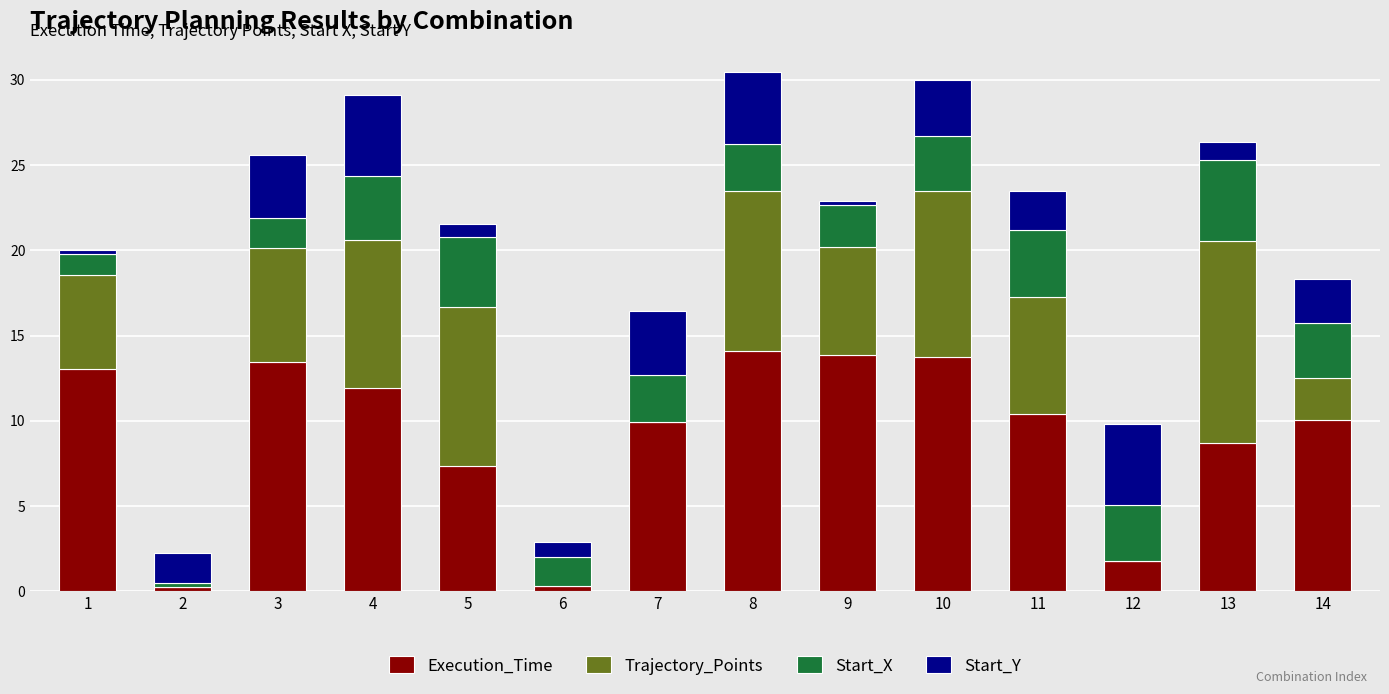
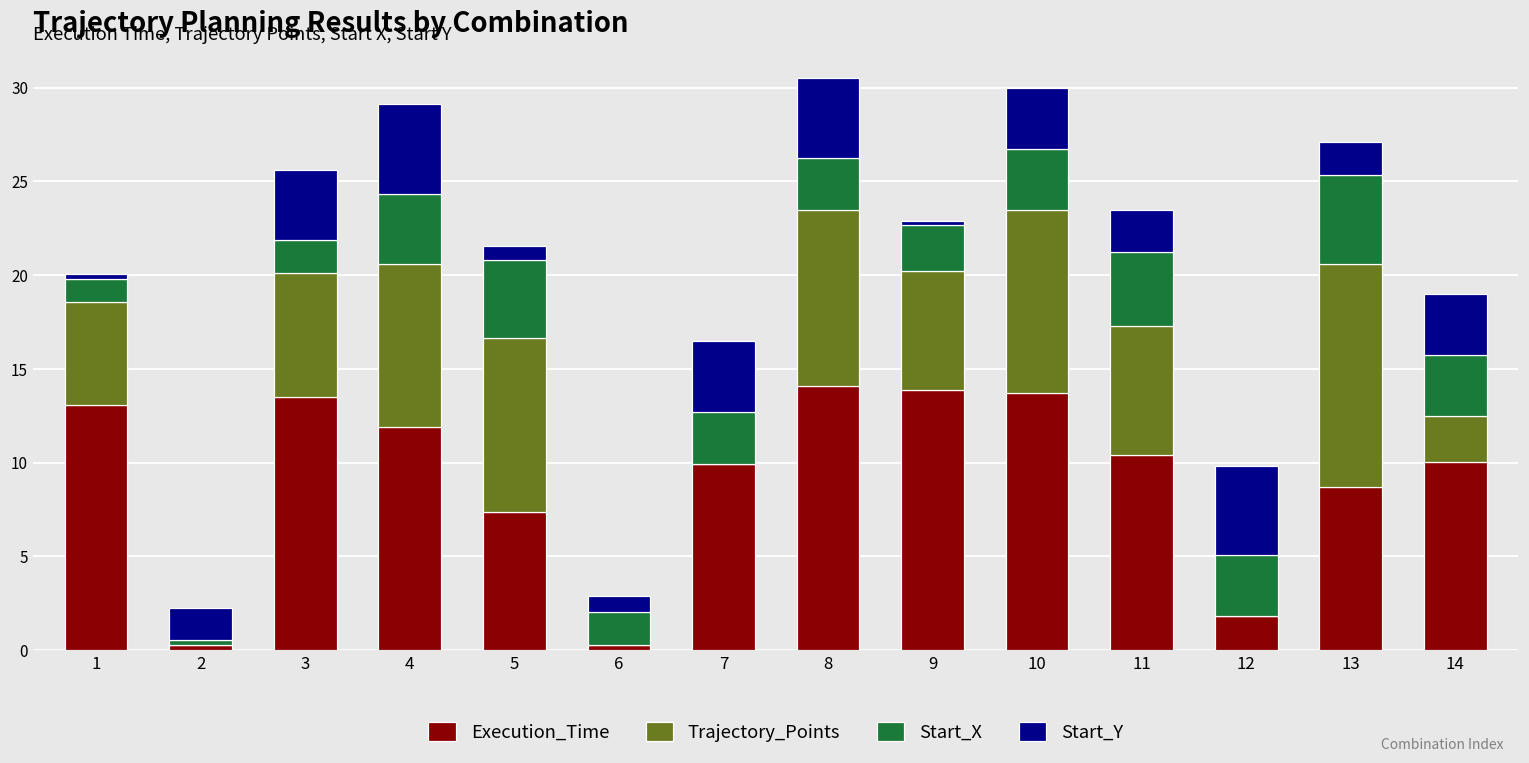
  {
    "Execution_Time": {
      "1": 13.1,
      "2": 0.3,
      "3": 13.5,
      "4": 11.9,
      "5": 7.4,
      "6": 0.3,
      "7": 9.9,
      "8": 14.1,
      "9": 13.9,
      "10": 13.7,
      "11": 10.4,
      "12": 1.8,
      "13": 8.7,
      "14": 10.0
    },
    "Trajectory_Points": {
      "1": 5.5,
      "2": 0.0,
      "3": 6.7,
      "4": 8.7,
      "5": 9.3,
      "6": 0.0,
      "7": 0.0,
      "8": 9.4,
      "9": 6.3,
      "10": 9.8,
      "11": 6.8,
      "12": 0.0,
      "13": 11.9,
      "14": 2.4
    },
    "Start_X": {
      "1": 1.3,
      "2": 0.3,
      "3": 1.8,
      "4": 3.8,
      "5": 4.2,
      "6": 1.8,
      "7": 2.8,
      "8": 2.8,
      "9": 2.4,
      "10": 3.3,
      "11": 3.9,
      "12": 3.3,
      "13": 4.8,
      "14": 3.3
    },
    "Start_Y": {
      "1": 0.3,
      "2": 1.8,
      "3": 3.8,
      "4": 4.8,
      "5": 0.8,
      "6": 0.9,
      "7": 3.8,
      "8": 4.3,
      "9": 0.3,
      "10": 3.3,
      "11": 2.3,
      "12": 4.8,
-     "13": 1.1,
-     "14": 2.6
+     "13": 1.8,
+     "14": 3.3
    }
  }
